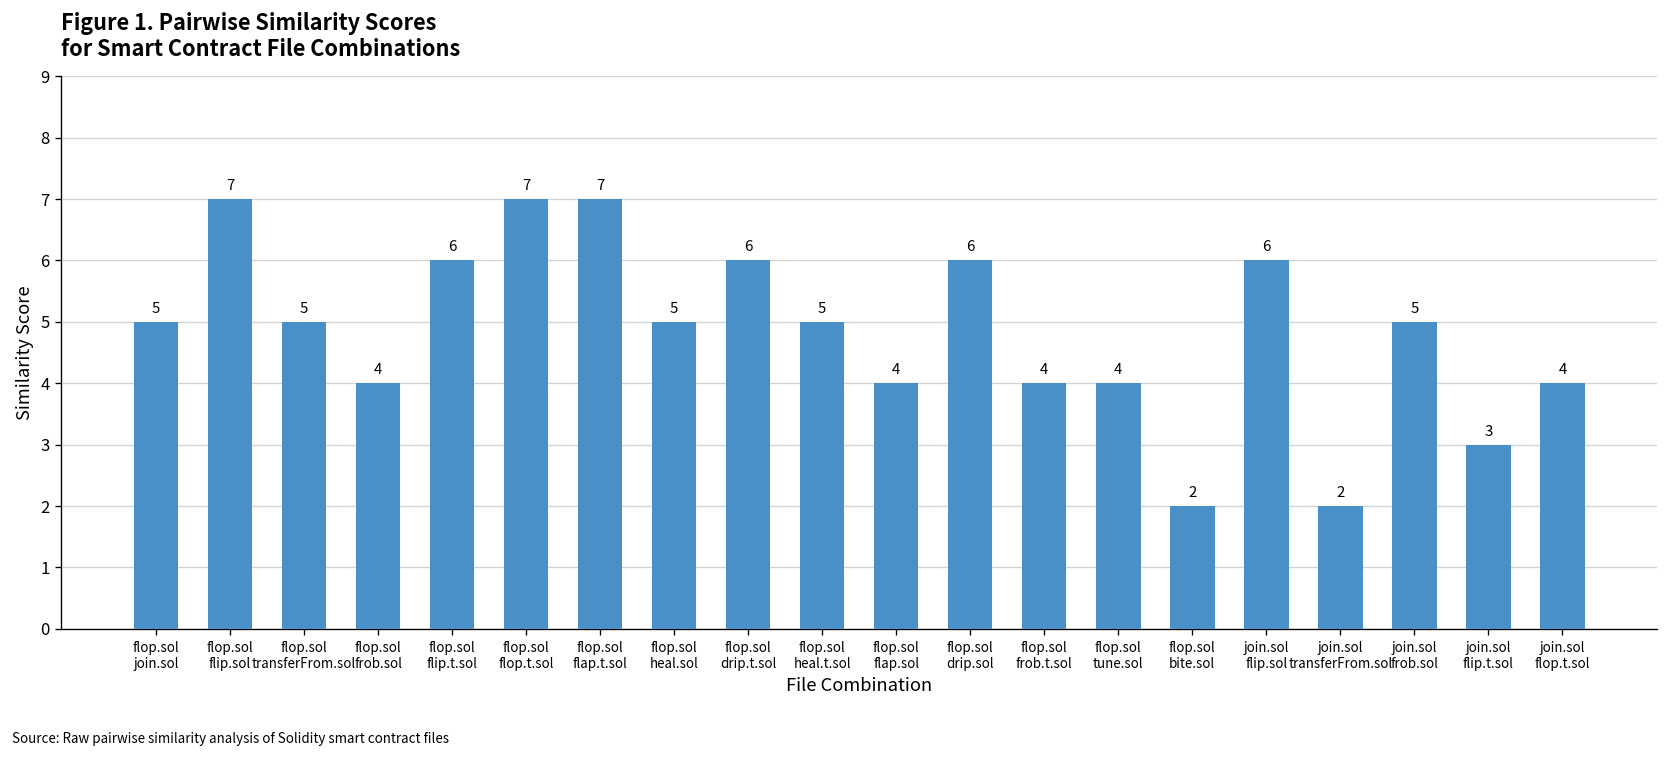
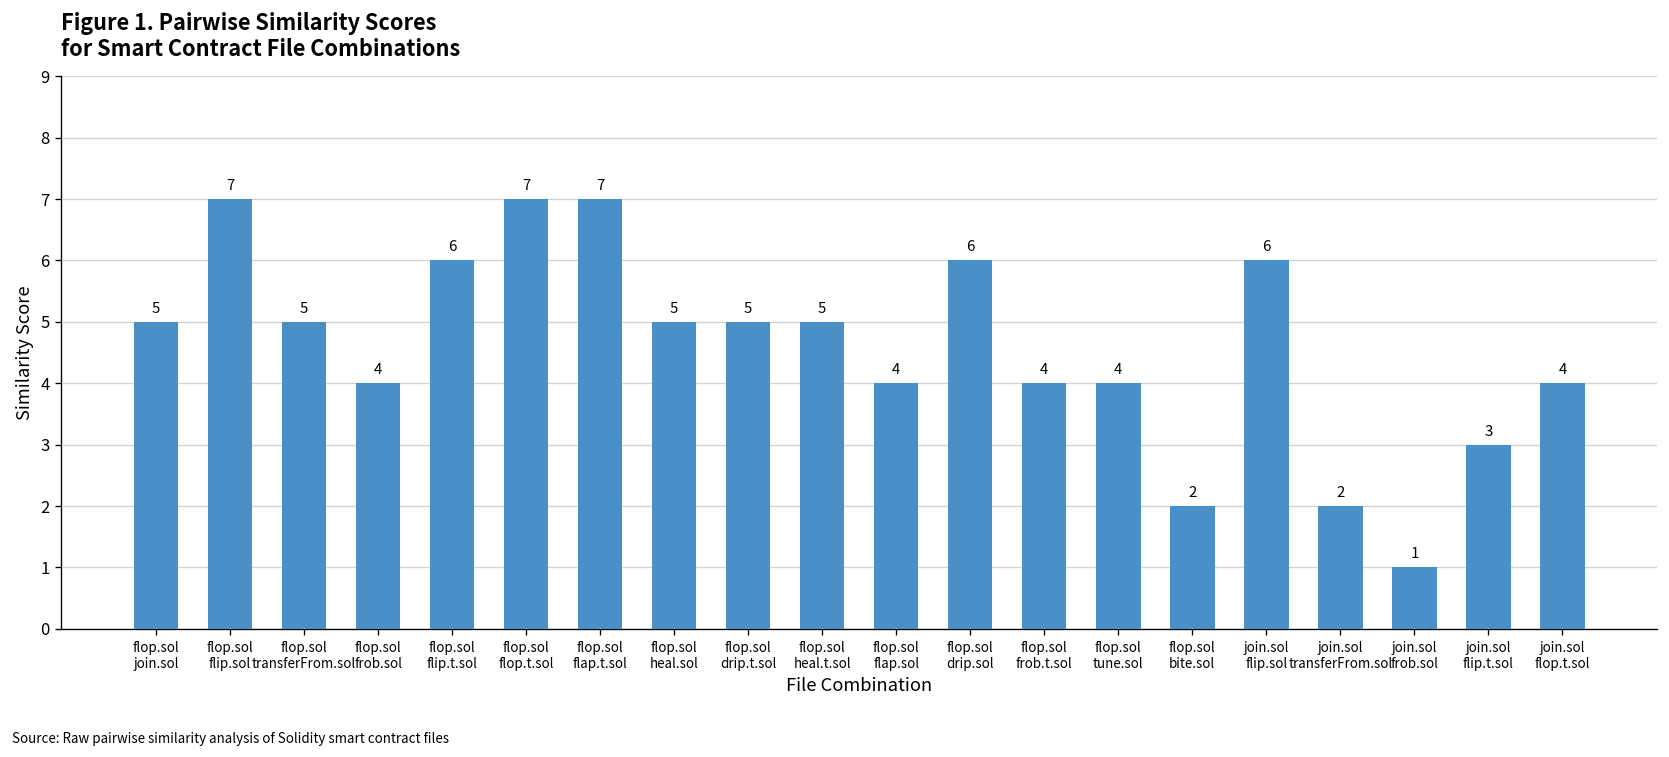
  {
    "flop.sol join.sol": 5,
    "flop.sol flip.sol": 7,
    "flop.sol transferFrom.sol": 5,
    "flop.sol frob.sol": 4,
    "flop.sol flip.t.sol": 6,
    "flop.sol flop.t.sol": 7,
    "flop.sol flap.t.sol": 7,
    "flop.sol heal.sol": 5,
-   "flop.sol drip.t.sol": 6,
+   "flop.sol drip.t.sol": 5,
    "flop.sol heal.t.sol": 5,
    "flop.sol flap.sol": 4,
    "flop.sol drip.sol": 6,
    "flop.sol frob.t.sol": 4,
    "flop.sol tune.sol": 4,
    "flop.sol bite.sol": 2,
    "join.sol flip.sol": 6,
    "join.sol transferFrom.sol": 2,
-   "join.sol frob.sol": 5,
+   "join.sol frob.sol": 1,
    "join.sol flip.t.sol": 3,
    "join.sol flop.t.sol": 4
  }
